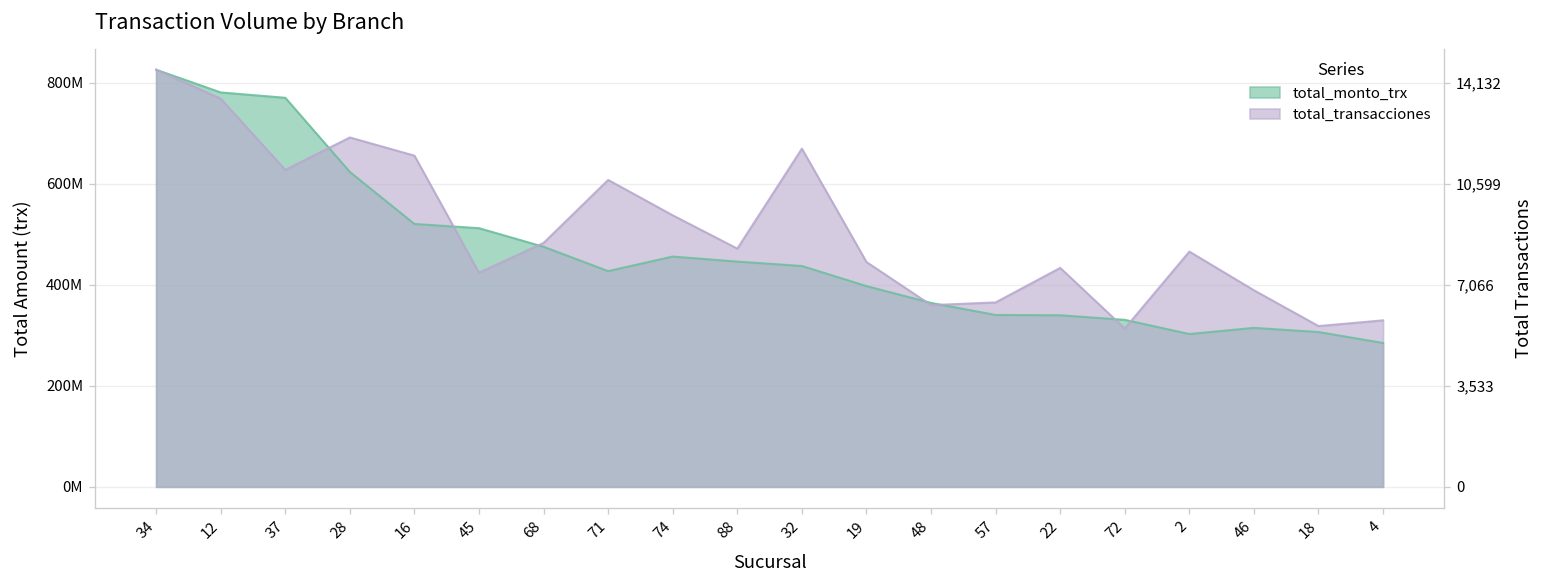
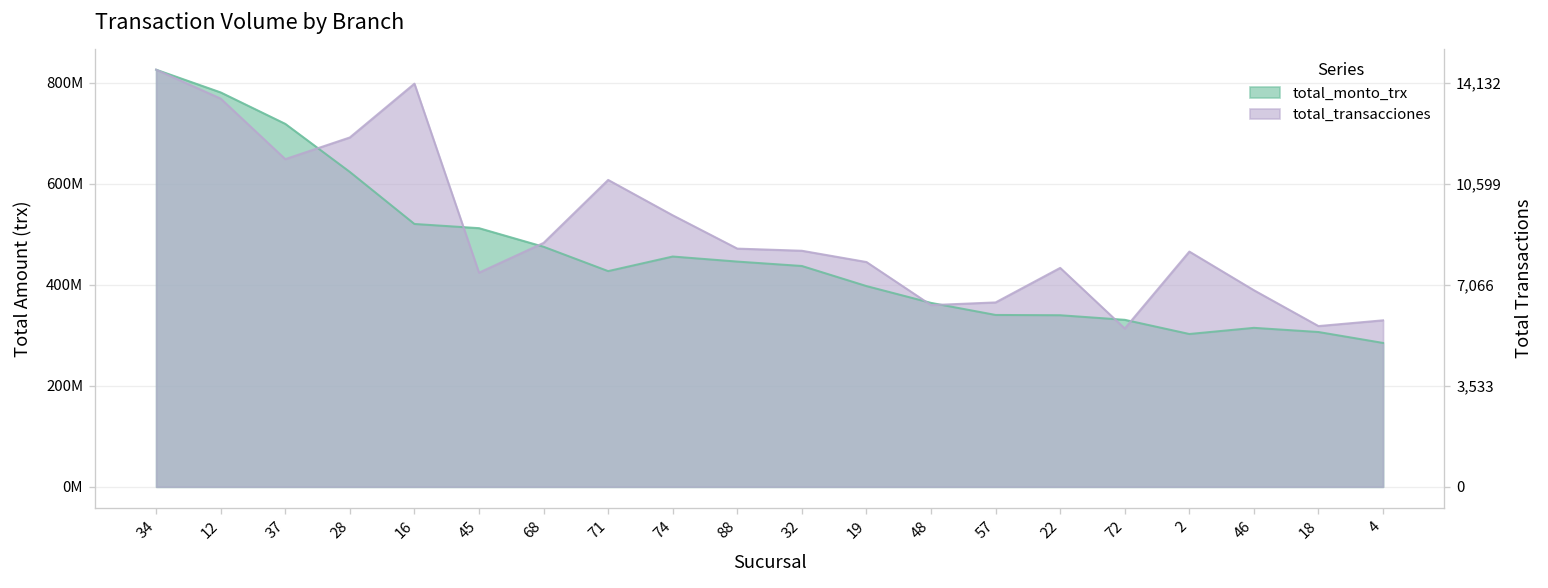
  {
    "total_monto_trx": {
      "12": 780000000,
-     "37": 770000000,
+     "37": 720000000,
      "28": 620000000,
      "16": 520000000,
      "45": 510000000,
      "68": 480000000,
      "71": 430000000,
      "74": 460000000,
      "88": 450000000,
      "32": 440000000,
      "19": 400000000,
      "57": 340000000,
      "22": 340000000,
      "72": 330000000,
      "2": 300000000,
      "46": 310000000,
      "18": 310000000,
      "4": 280000000
    },
    "total_transacciones": {
      "12": 770000000,
-     "37": 630000000,
+     "37": 650000000,
      "28": 690000000,
-     "16": 660000000,
+     "16": 800000000,
      "45": 420000000,
      "68": 480000000,
      "71": 610000000,
      "74": 540000000,
      "88": 470000000,
-     "32": 670000000,
+     "32": 470000000,
      "19": 440000000,
      "57": 370000000,
      "22": 430000000,
      "72": 310000000,
      "2": 470000000,
      "46": 390000000,
      "18": 320000000,
      "4": 330000000
    }
  }
